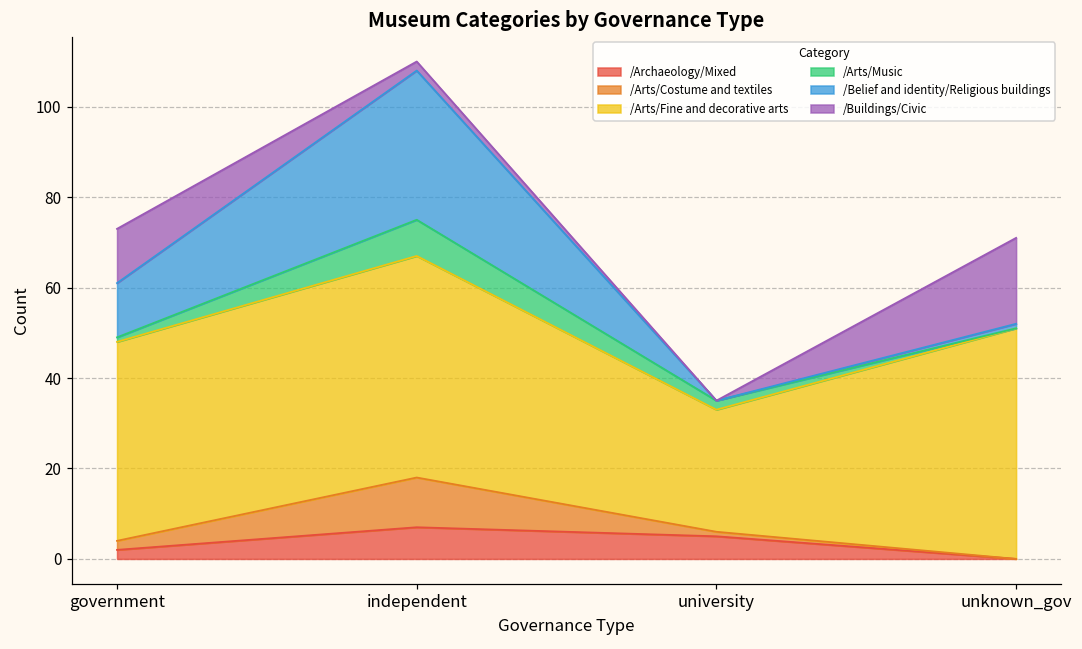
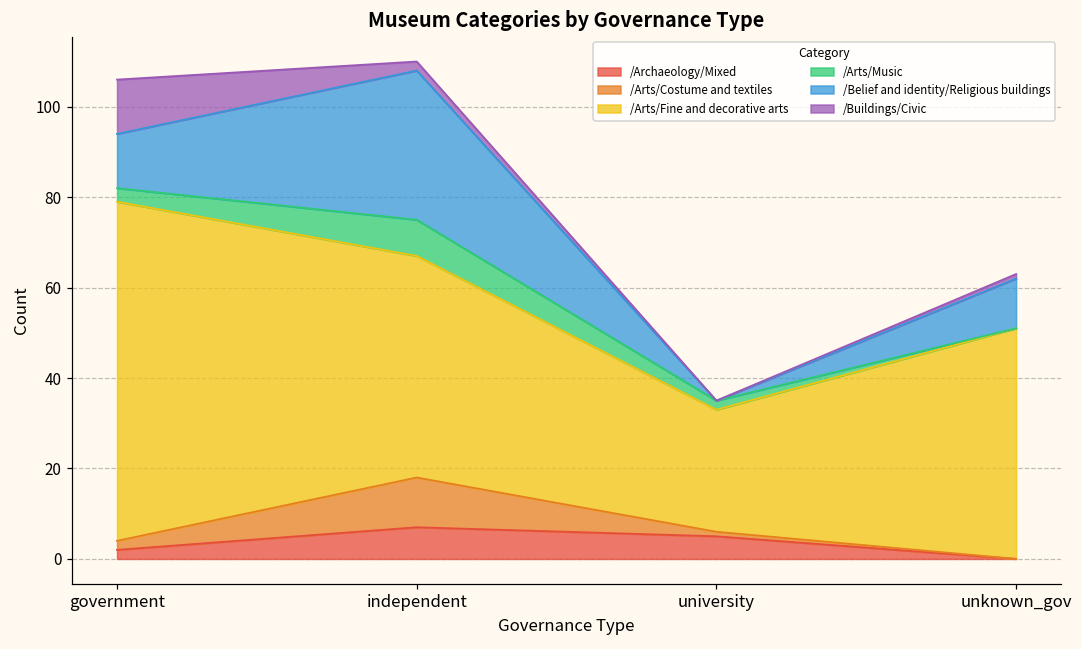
  {
    "/Arts/Fine and decorative arts": {
-     "government": 44,
+     "government": 75,
      "independent": 49,
      "university": 27
    },
    "/Arts/Music": {
-     "government": 1,
+     "government": 3,
      "independent": 8
    },
    "/Belief and identity/Religious buildings": {
      "government": 12,
      "independent": 33,
-     "unknown_gov": 1
+     "unknown_gov": 11
    },
    "/Buildings/Civic": {
      "government": 12,
      "independent": 2,
-     "unknown_gov": 19
+     "unknown_gov": 1
    }
  }
